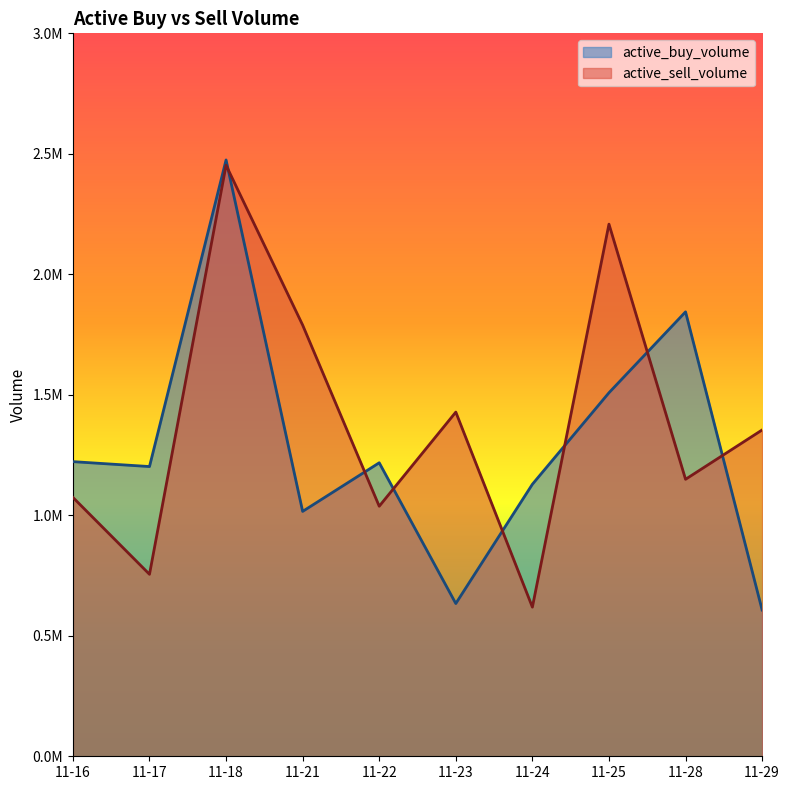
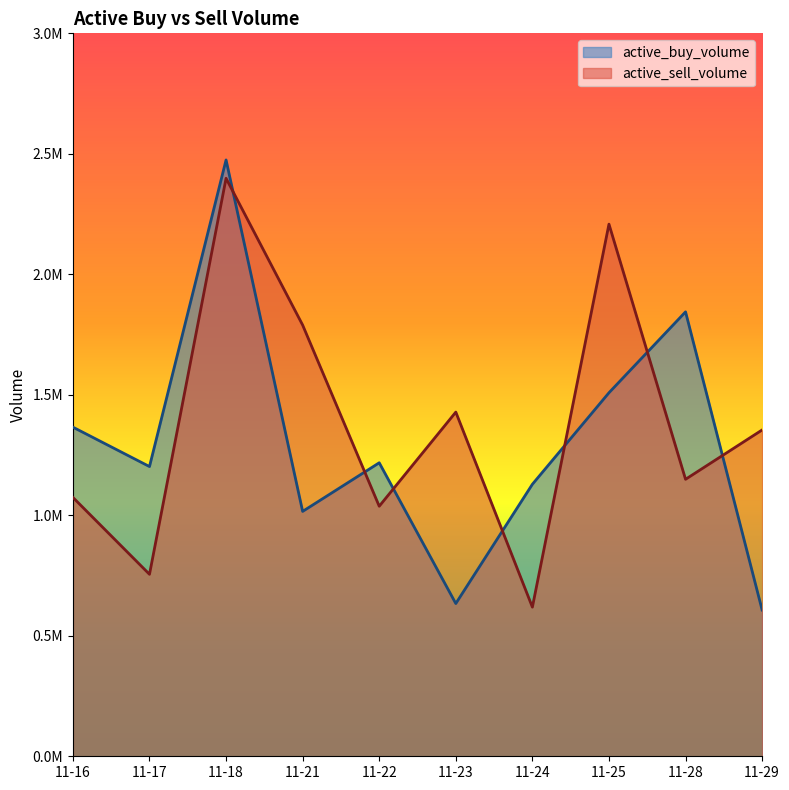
  {
    "active_buy_volume": {
-     "11-16": 1220000,
+     "11-16": 1370000,
      "11-17": 1200000,
      "11-18": 2470000,
      "11-21": 1020000,
      "11-22": 1220000,
      "11-23": 630000,
      "11-24": 1130000,
      "11-25": 1510000,
      "11-28": 1840000,
      "11-29": 610000
    },
    "active_sell_volume": {
      "11-16": 1070000,
      "11-17": 760000,
-     "11-18": 2450000,
+     "11-18": 2400000,
      "11-21": 1790000,
      "11-22": 1040000,
      "11-23": 1430000,
      "11-24": 620000,
      "11-25": 2210000,
      "11-28": 1150000,
      "11-29": 1350000
    }
  }
